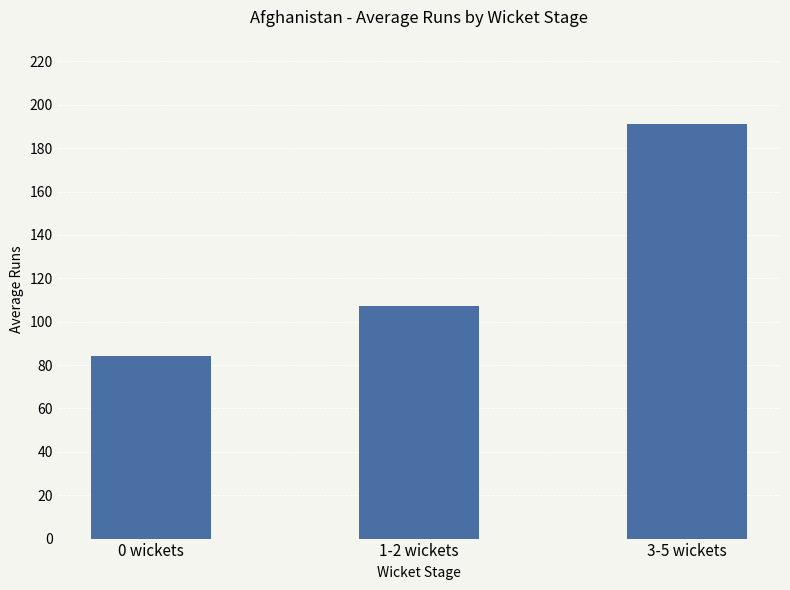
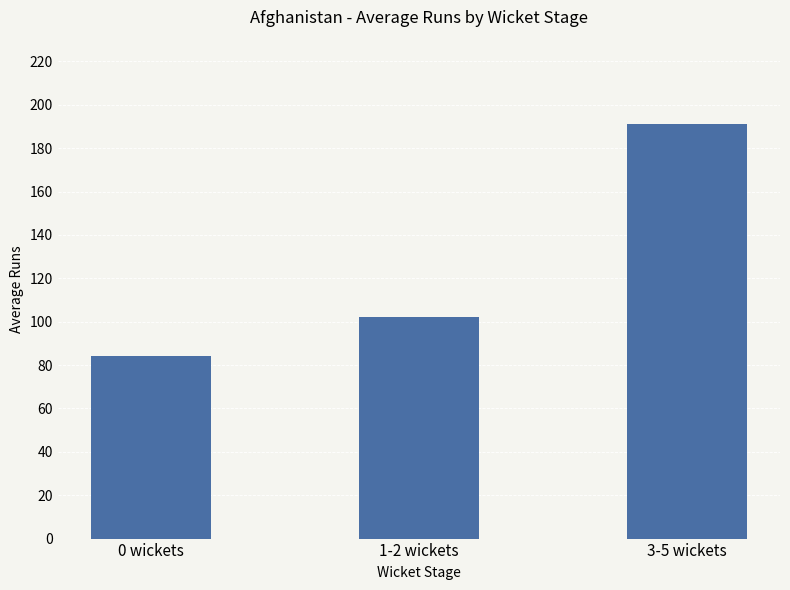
  {
    "0 wickets": 84,
-   "1-2 wickets": 107,
+   "1-2 wickets": 102,
    "3-5 wickets": 191
  }
